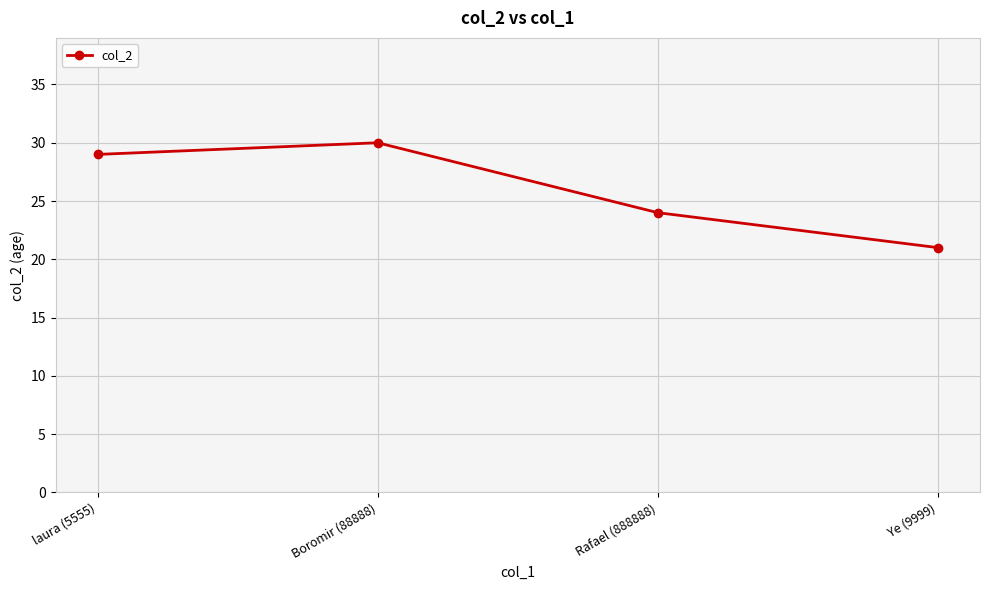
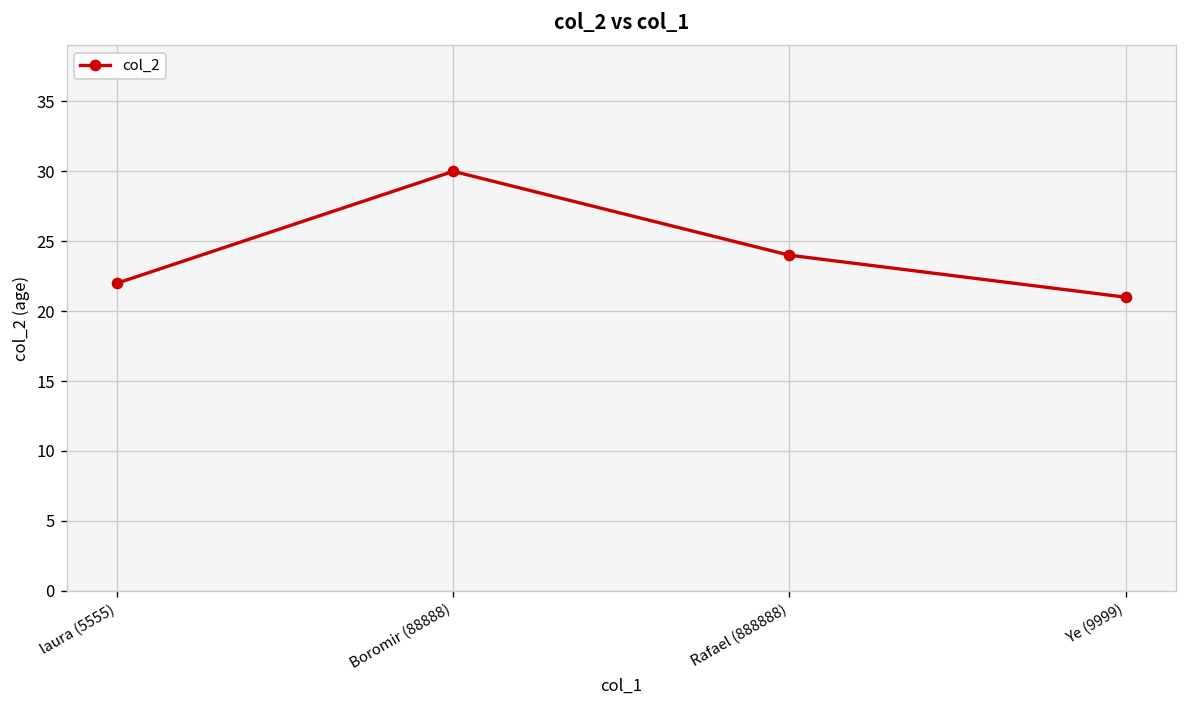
  {
-   "laura (5555)": 29,
+   "laura (5555)": 22,
    "Boromir (88888)": 30,
    "Rafael (888888)": 24,
    "Ye (9999)": 21
  }
